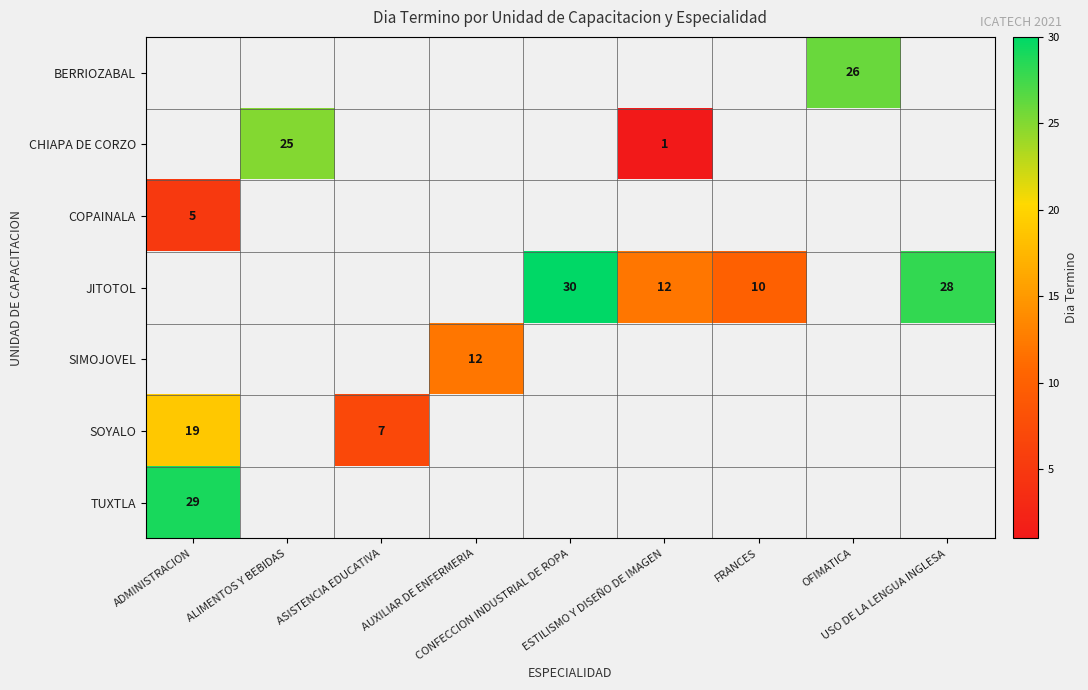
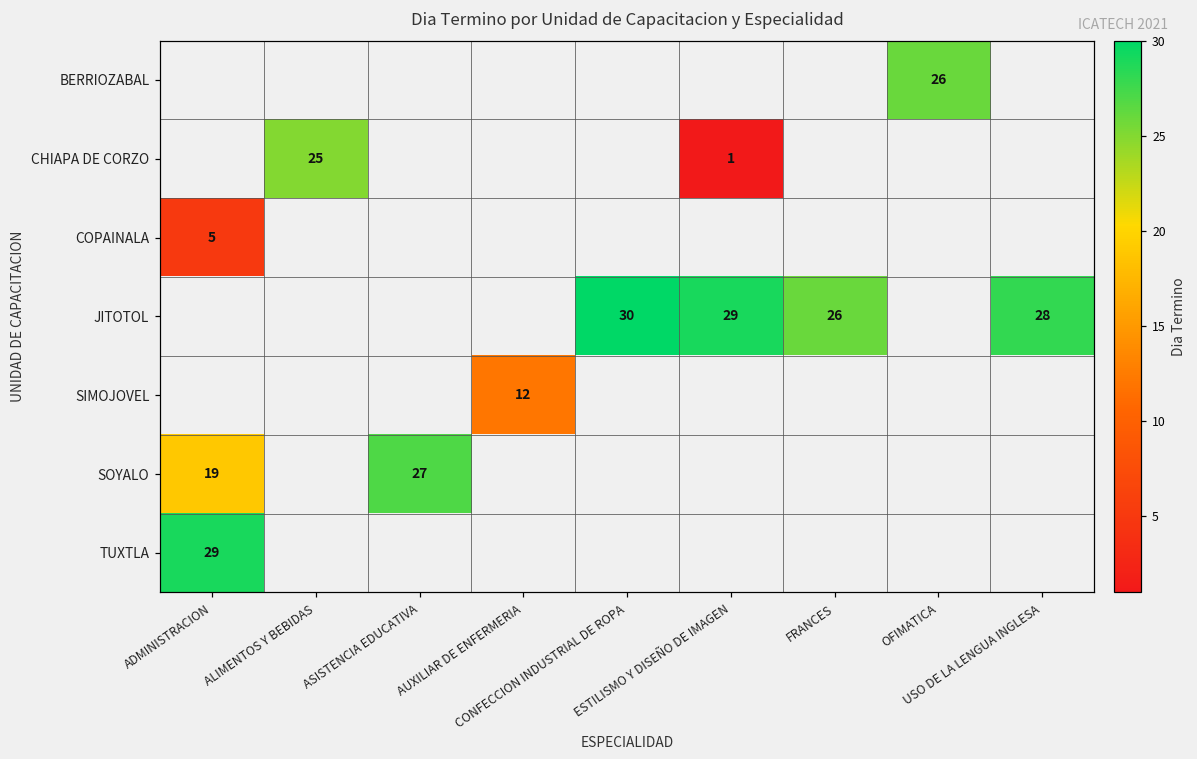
  {
    "BERRIOZABAL": {
      "OFIMATICA": 26
    },
    "CHIAPA DE CORZO": {
      "ALIMENTOS Y BEBIDAS": 25,
      "ESTILISMO Y DISEÑO DE IMAGEN": 1
    },
    "COPAINALA": {
      "ADMINISTRACION": 5
    },
    "JITOTOL": {
      "CONFECCION INDUSTRIAL DE ROPA": 30,
-     "ESTILISMO Y DISEÑO DE IMAGEN": 12,
-     "FRANCES": 10,
+     "ESTILISMO Y DISEÑO DE IMAGEN": 29,
+     "FRANCES": 26,
      "USO DE LA LENGUA INGLESA": 28
    },
    "SIMOJOVEL": {
      "AUXILIAR DE ENFERMERIA": 12
    },
    "SOYALO": {
      "ADMINISTRACION": 19,
-     "ASISTENCIA EDUCATIVA": 7
+     "ASISTENCIA EDUCATIVA": 27
    },
    "TUXTLA": {
      "ADMINISTRACION": 29
    }
  }
